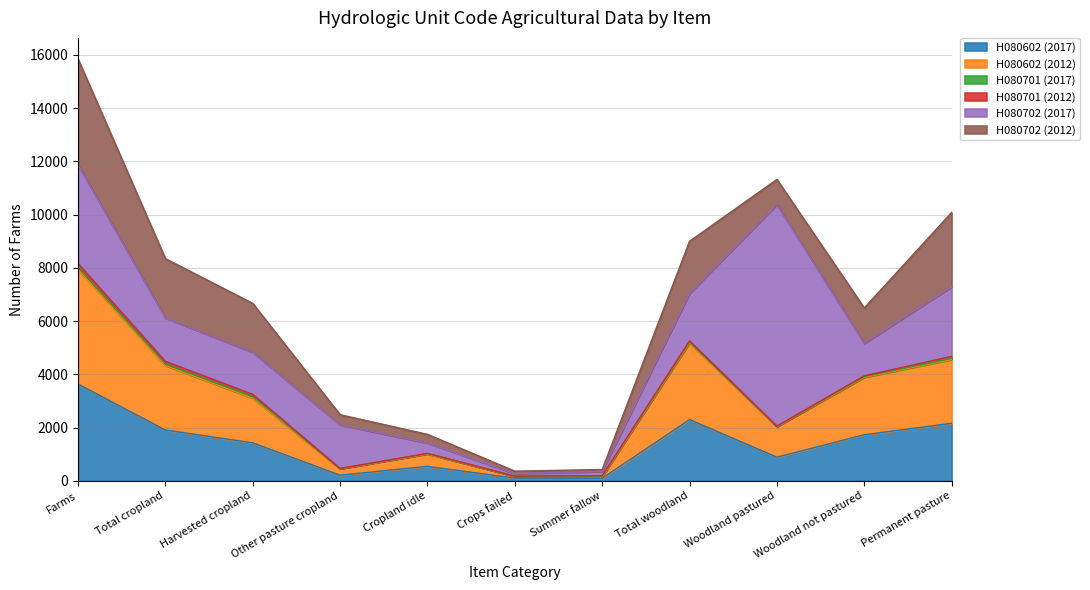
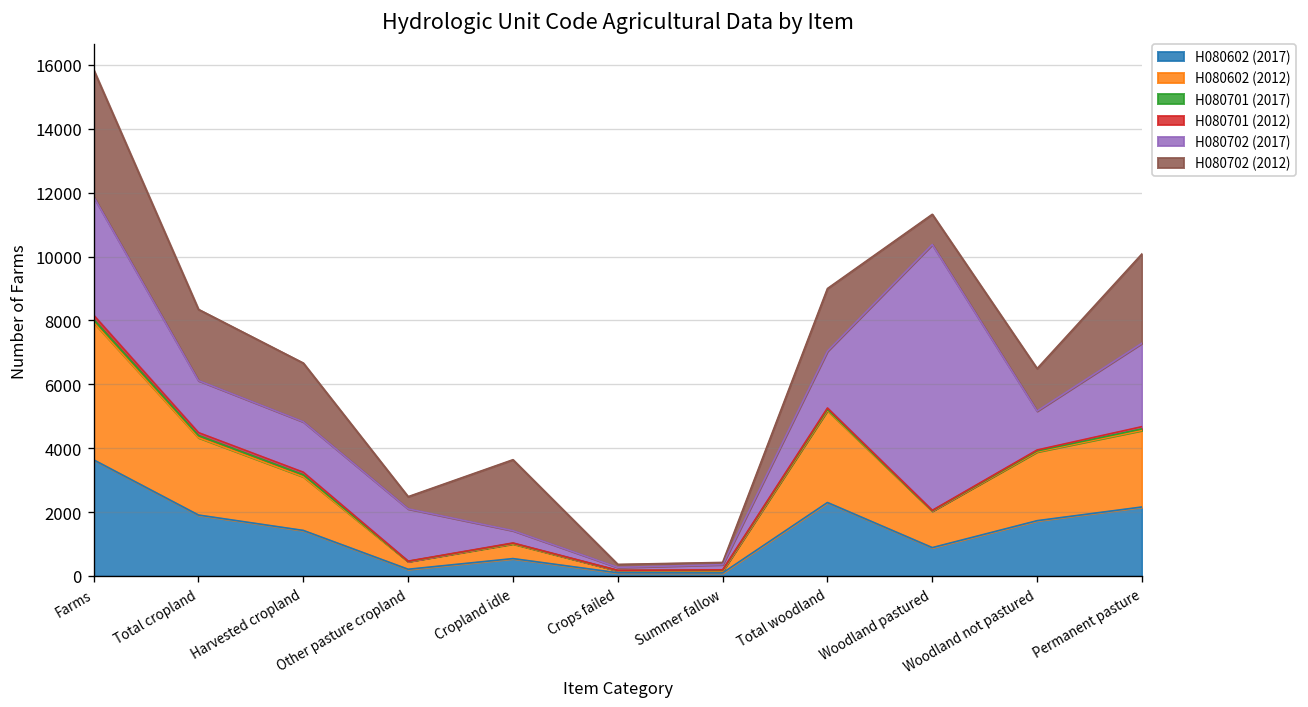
  {
    "H080602 (2017)": {
      "Farms": 3600,
      "Total cropland": 1900,
      "Harvested cropland": 1400,
      "Other pasture cropland": 200,
      "Cropland idle": 500,
      "Total woodland": 2300,
      "Woodland pastured": 900,
      "Woodland not pastured": 1700,
      "Permanent pasture": 2200
    },
    "H080701 (2012)": {
      "Farms": 100
    },
    "H080702 (2017)": {
      "Farms": 3700,
      "Total cropland": 1600,
      "Harvested cropland": 1600,
      "Other pasture cropland": 1600,
      "Cropland idle": 400,
      "Total woodland": 1800,
      "Woodland pastured": 8300,
      "Woodland not pastured": 1200,
      "Permanent pasture": 2600
    },
    "H080702 (2012)": {
      "Farms": 4000,
      "Total cropland": 2200,
      "Harvested cropland": 1800,
      "Other pasture cropland": 400,
-     "Cropland idle": 300,
+     "Cropland idle": 2200,
      "Total woodland": 2000,
      "Woodland pastured": 900,
      "Woodland not pastured": 1300,
      "Permanent pasture": 2800
    }
  }
